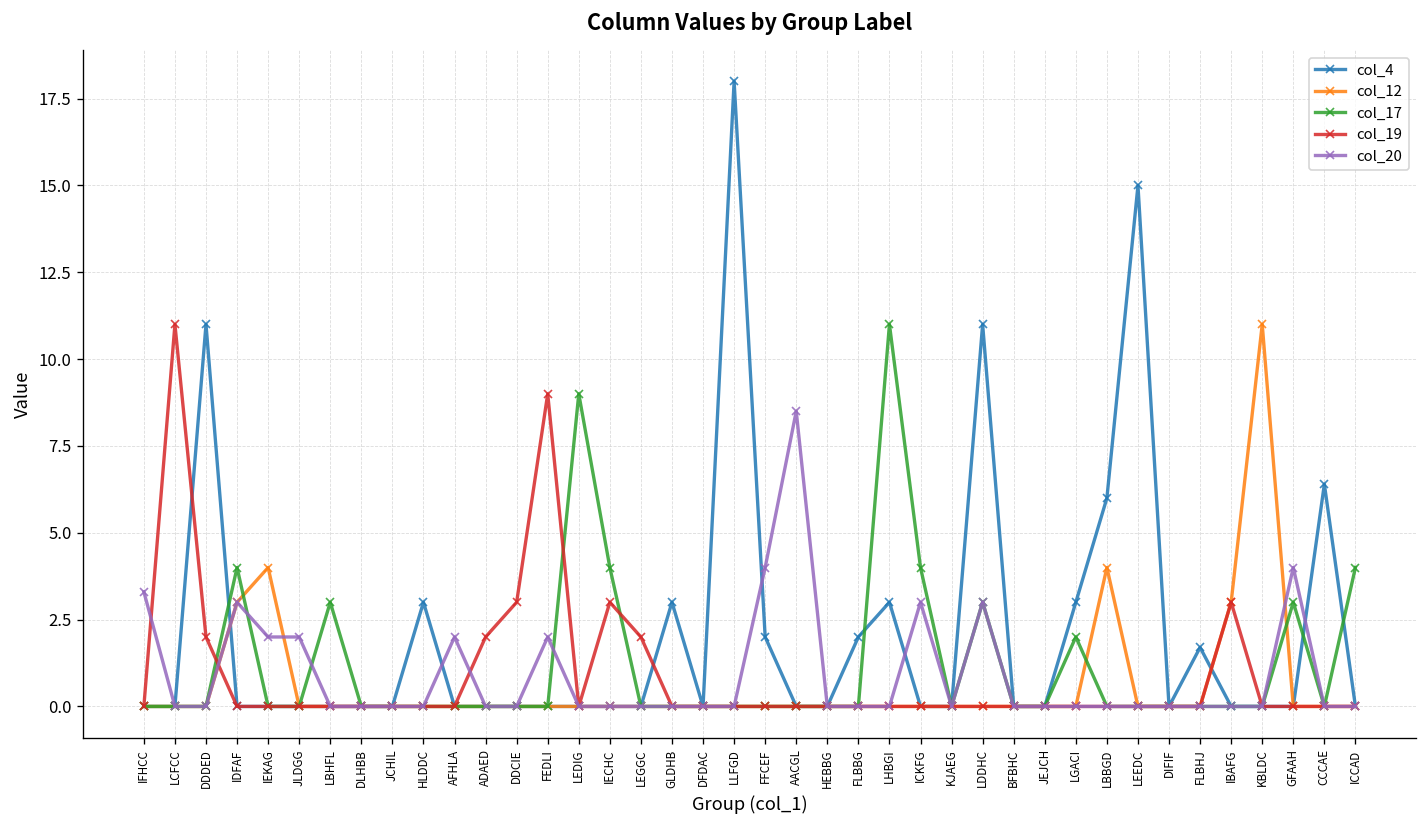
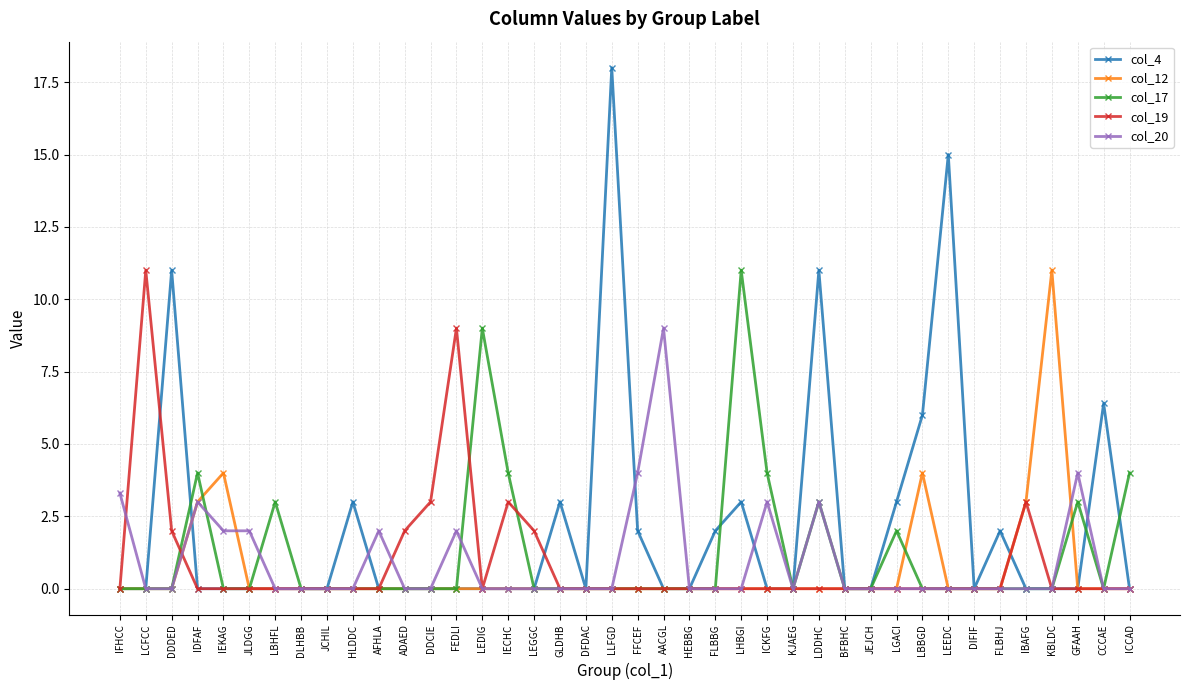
  {
    "col_4": {
      "DDDED": 11.0,
      "HLDDC": 3.0,
      "GLDHB": 3.0,
      "LLFGD": 18.0,
      "FFCEF": 2.0,
      "FLBBG": 2.0,
      "LHBGI": 3.0,
      "LDDHC": 11.0,
      "LGACI": 3.0,
      "LBBGD": 6.0,
      "LEEDC": 15.0,
-     "FLBHJ": 1.7,
+     "FLBHJ": 2.0,
      "CCCAE": 6.4
    },
    "col_12": {
      "IEKAG": 4.0,
      "LBBGD": 4.0,
      "KBLDC": 11.0
    },
    "col_17": {
      "IDFAF": 4.0,
      "LBHFL": 3.0,
      "LEDIG": 9.0,
      "IECHC": 4.0,
      "LHBGI": 11.0,
      "ICKFG": 4.0,
      "LGACI": 2.0,
      "GFAAH": 3.0,
      "ICCAD": 4.0
    },
    "col_19": {
      "LCFCC": 11.0,
      "DDDED": 2.0,
      "ADAED": 2.0,
      "DDCIE": 3.0,
      "FEDLI": 9.0,
      "IECHC": 3.0,
      "LEGGC": 2.0
    },
    "col_20": {
      "IFHCC": 3.3,
      "IEKAG": 2.0,
      "JLDGG": 2.0,
      "AFHLA": 2.0,
      "FEDLI": 2.0,
      "FFCEF": 4.0,
-     "AACGL": 8.5,
+     "AACGL": 9.0,
      "ICKFG": 3.0,
      "GFAAH": 4.0
    }
  }
